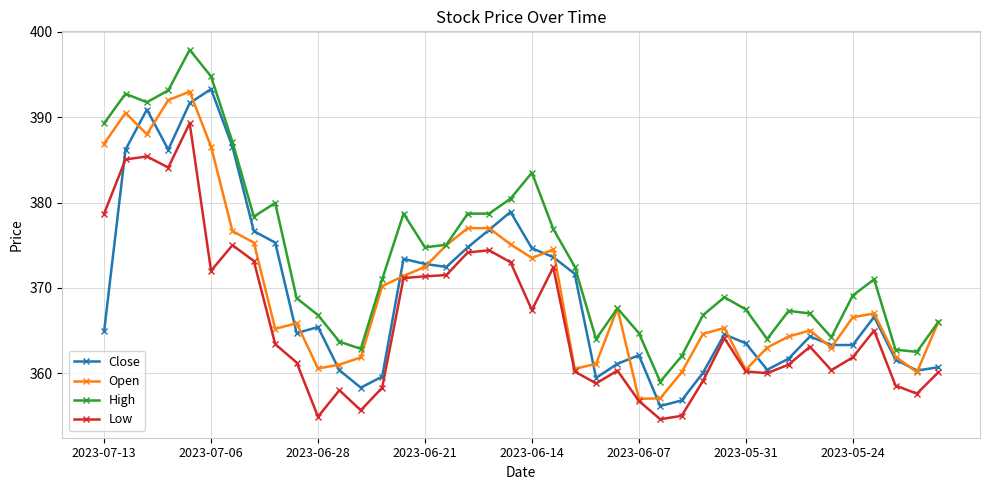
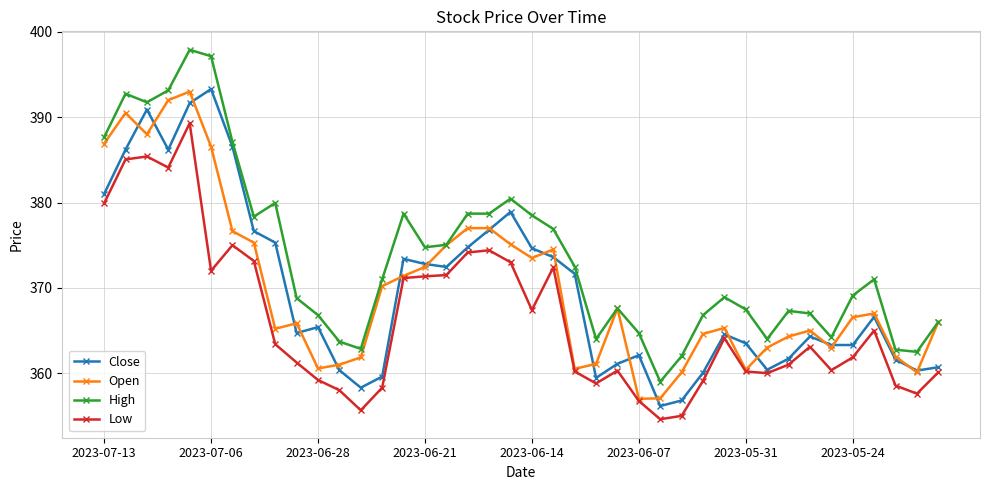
  {
    "Close": {
-     "2023-07-13": 365,
+     "2023-07-13": 381,
      "2023-07-06": 393,
      "2023-06-28": 365,
      "2023-06-21": 373,
      "2023-06-14": 375,
      "2023-06-07": 362,
      "2023-05-31": 364,
      "2023-05-24": 363
    },
    "Open": {
      "2023-07-13": 387,
      "2023-07-06": 387,
      "2023-06-28": 361,
      "2023-06-21": 372,
      "2023-06-14": 374,
      "2023-05-24": 367
    },
    "High": {
-     "2023-07-13": 389,
-     "2023-07-06": 395,
+     "2023-07-13": 388,
+     "2023-07-06": 397,
      "2023-06-28": 367,
      "2023-06-21": 375,
-     "2023-06-14": 384,
+     "2023-06-14": 379,
      "2023-06-07": 365,
      "2023-05-31": 367,
      "2023-05-24": 369
    },
    "Low": {
-     "2023-07-13": 379,
+     "2023-07-13": 380,
      "2023-07-06": 372,
-     "2023-06-28": 355,
+     "2023-06-28": 359,
      "2023-06-21": 371,
      "2023-06-14": 367,
      "2023-05-24": 362
    }
  }
